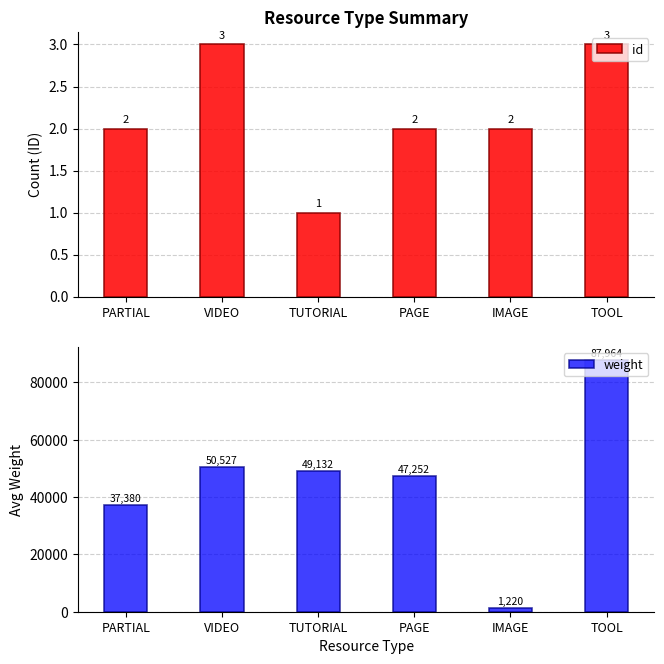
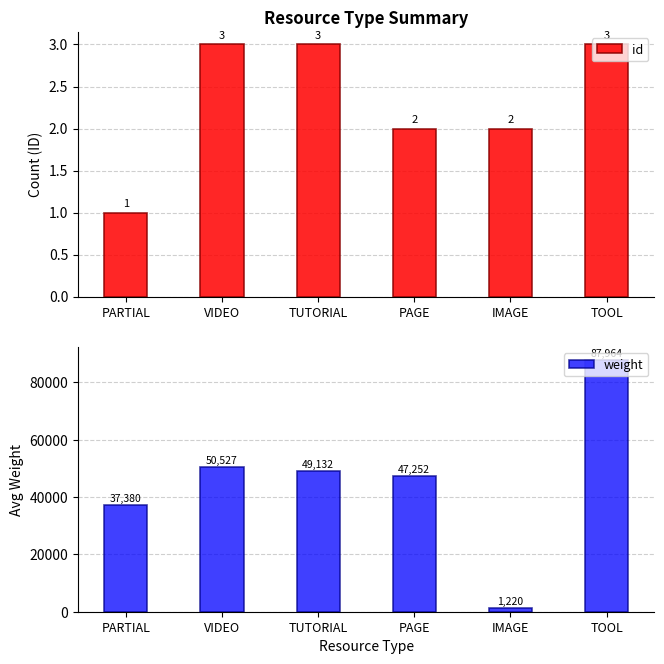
  {
    "Resource Type Summary": {
-     "PARTIAL": 2,
+     "PARTIAL": 1,
      "VIDEO": 3,
-     "TUTORIAL": 1,
+     "TUTORIAL": 3,
      "PAGE": 2,
      "IMAGE": 2
    }
  }
